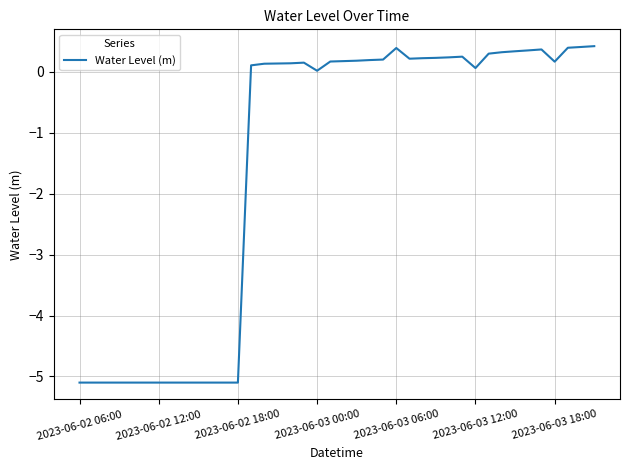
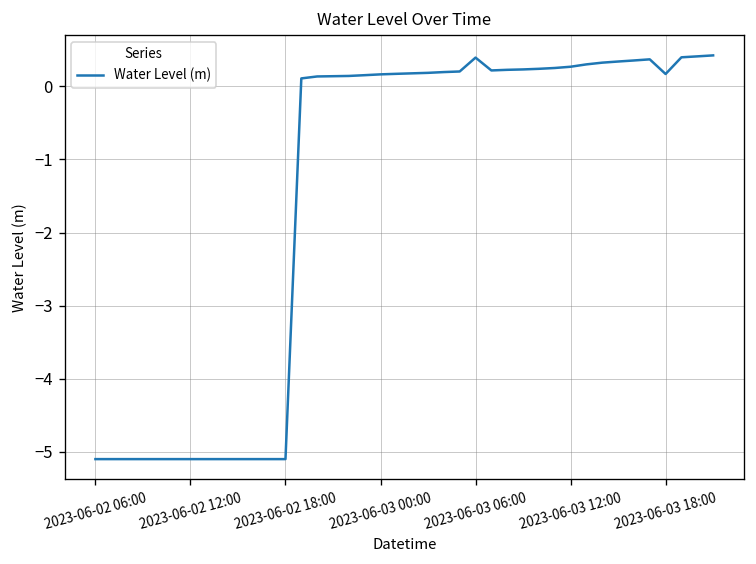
  {
    "2023-06-02 06:00": -5.1,
    "2023-06-02 12:00": -5.1,
    "2023-06-02 18:00": -5.1,
-   "2023-06-03 00:00": 0.0,
+   "2023-06-03 00:00": 0.2,
    "2023-06-03 06:00": 0.4,
-   "2023-06-03 12:00": 0.1,
+   "2023-06-03 12:00": 0.3,
    "2023-06-03 18:00": 0.2
  }
